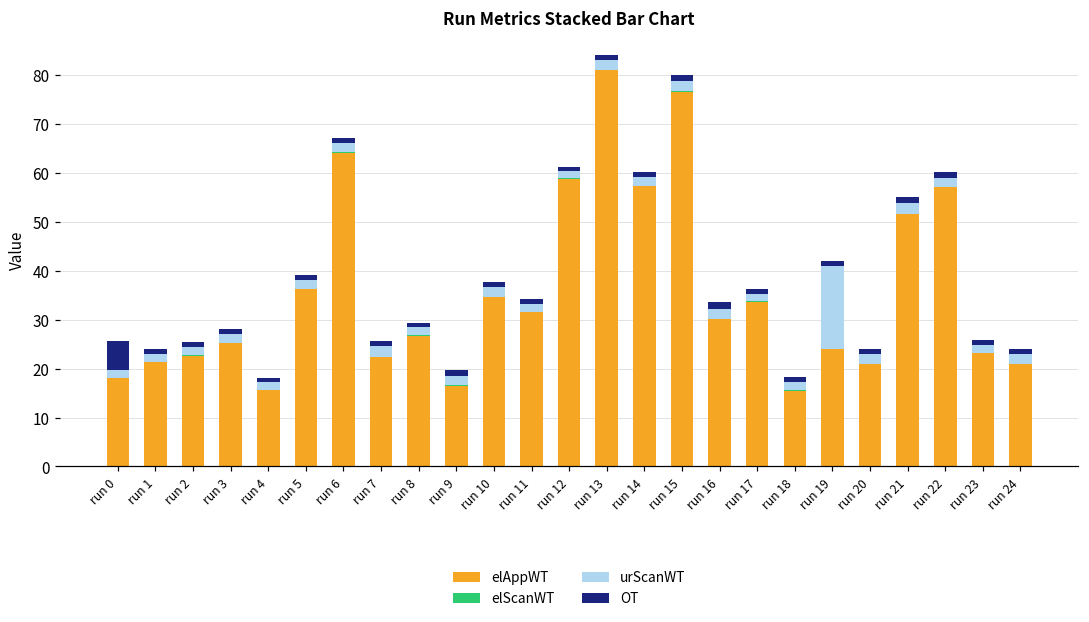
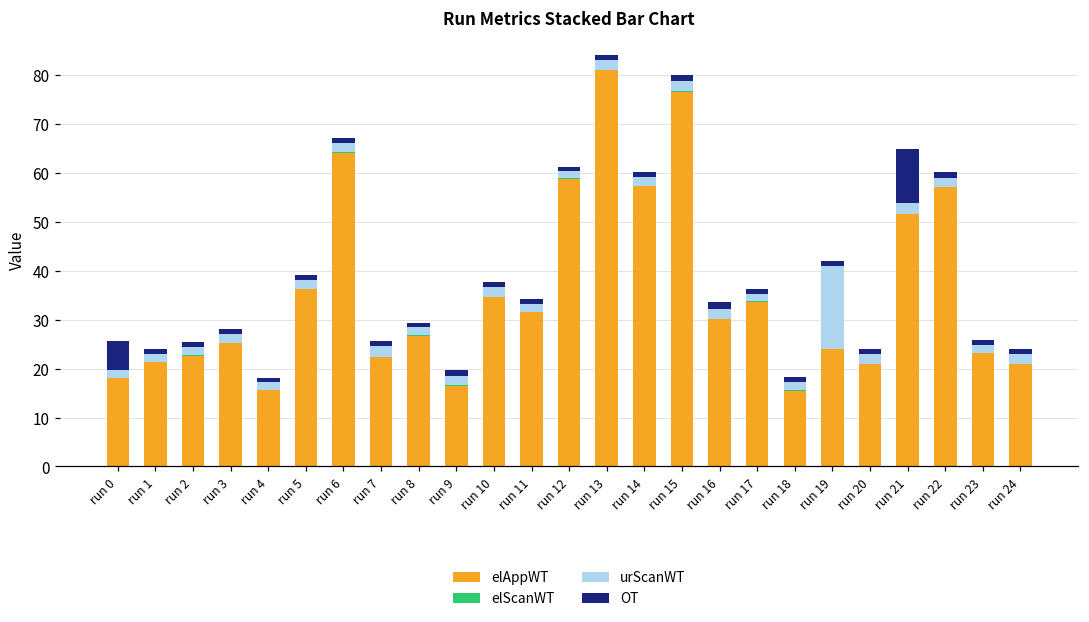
  {
    "elAppWT": {
      "run 0": 18,
      "run 1": 21,
      "run 2": 23,
      "run 3": 25,
      "run 4": 16,
      "run 5": 36,
      "run 6": 64,
      "run 7": 22,
      "run 8": 27,
      "run 9": 17,
      "run 10": 35,
      "run 11": 32,
      "run 12": 59,
      "run 13": 81,
      "run 14": 57,
      "run 15": 77,
      "run 16": 30,
      "run 17": 34,
      "run 18": 15,
      "run 19": 24,
      "run 20": 21,
      "run 21": 52,
      "run 22": 57,
      "run 23": 23,
      "run 24": 21
    },
    "urScanWT": {
      "run 0": 2,
      "run 1": 2,
      "run 2": 2,
      "run 3": 2,
      "run 4": 2,
      "run 5": 2,
      "run 6": 2,
      "run 7": 2,
      "run 8": 2,
      "run 9": 2,
      "run 10": 2,
      "run 11": 2,
      "run 12": 2,
      "run 13": 2,
      "run 14": 2,
      "run 15": 2,
      "run 16": 2,
      "run 17": 2,
      "run 18": 2,
      "run 19": 17,
      "run 20": 2,
      "run 21": 2,
      "run 22": 2,
      "run 23": 2,
      "run 24": 2
    },
    "OT": {
      "run 0": 6,
      "run 1": 1,
      "run 2": 1,
      "run 3": 1,
      "run 4": 1,
      "run 5": 1,
      "run 6": 1,
      "run 7": 1,
      "run 8": 1,
      "run 9": 1,
      "run 10": 1,
      "run 11": 1,
      "run 12": 1,
      "run 13": 1,
      "run 14": 1,
      "run 15": 1,
      "run 16": 1,
      "run 17": 1,
      "run 18": 1,
      "run 19": 1,
      "run 20": 1,
-     "run 21": 1,
+     "run 21": 11,
      "run 22": 1,
      "run 23": 1,
      "run 24": 1
    }
  }
